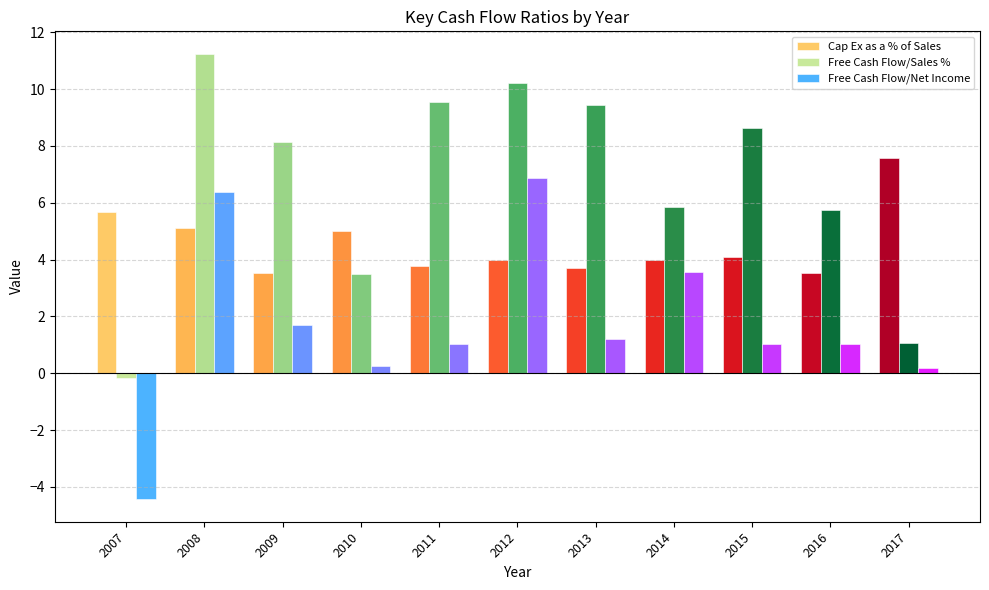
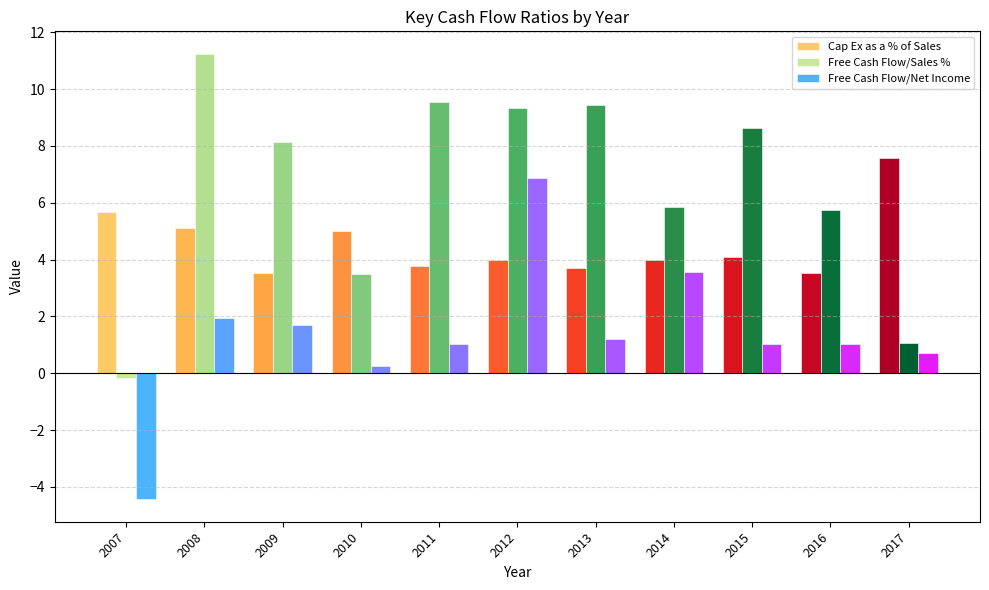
  {
    "Cap Ex as a % of Sales": {
      "2007": 5.7,
      "2008": 5.1,
      "2009": 3.5,
      "2010": 5.0,
      "2011": 3.8,
      "2012": 4.0,
      "2013": 3.7,
      "2014": 4.0,
      "2015": 4.1,
      "2016": 3.5,
      "2017": 7.6
    },
    "Free Cash Flow/Sales %": {
      "2007": -0.2,
      "2008": 11.3,
      "2009": 8.1,
      "2010": 3.5,
      "2011": 9.5,
-     "2012": 10.2,
+     "2012": 9.4,
      "2013": 9.5,
      "2014": 5.8,
      "2015": 8.7,
      "2016": 5.8,
      "2017": 1.1
    },
    "Free Cash Flow/Net Income": {
      "2007": -4.4,
-     "2008": 6.4,
+     "2008": 1.9,
      "2009": 1.7,
      "2010": 0.3,
      "2011": 1.0,
      "2012": 6.9,
      "2013": 1.2,
      "2014": 3.6,
      "2015": 1.0,
      "2016": 1.0,
-     "2017": 0.2
+     "2017": 0.7
    }
  }
